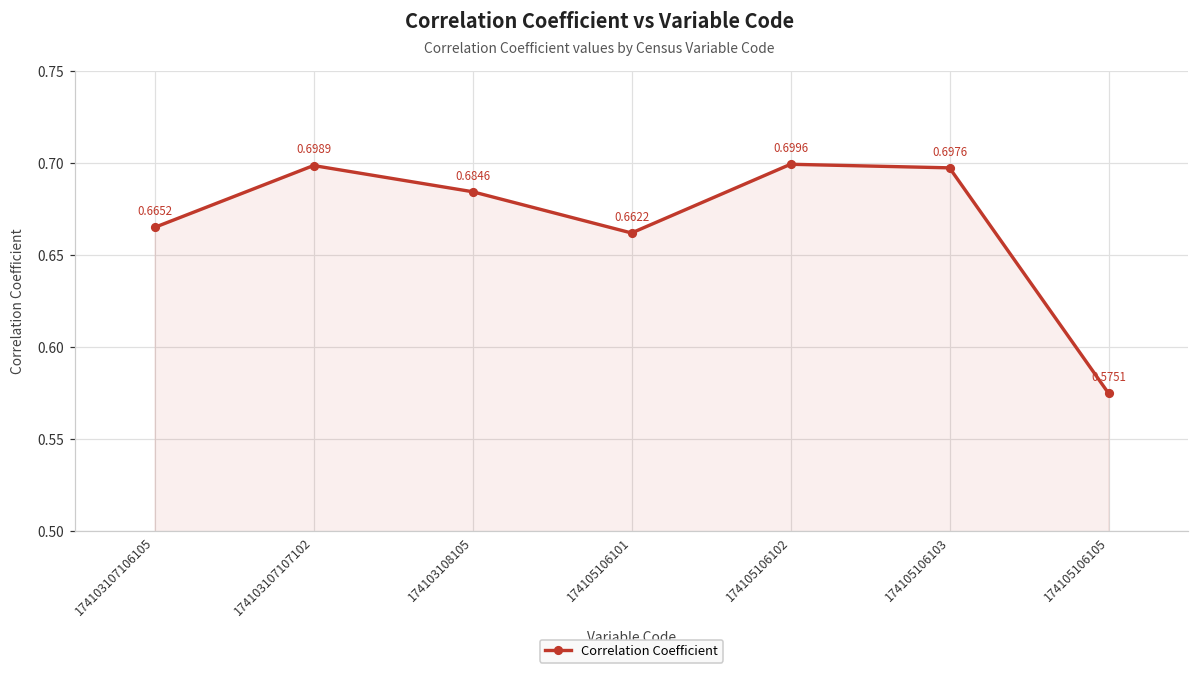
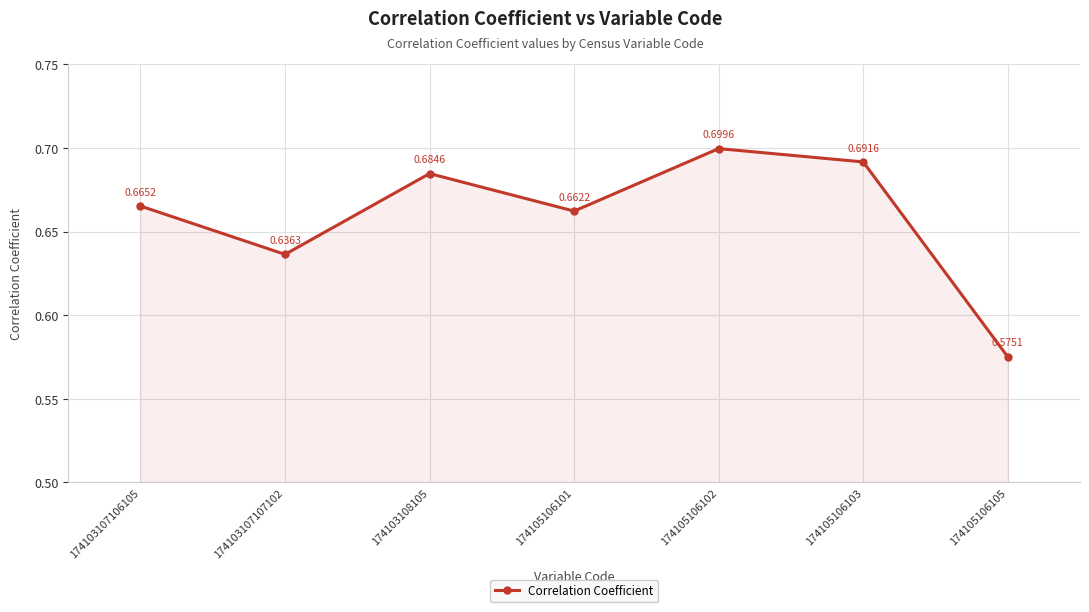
  {
    "174103107106105": 0.6652,
-   "174103107107102": 0.6989,
+   "174103107107102": 0.6363,
    "174103108105": 0.6846,
    "174105106101": 0.6622,
    "174105106102": 0.6996,
-   "174105106103": 0.6976,
+   "174105106103": 0.6916,
    "174105106105": 0.5751
  }
